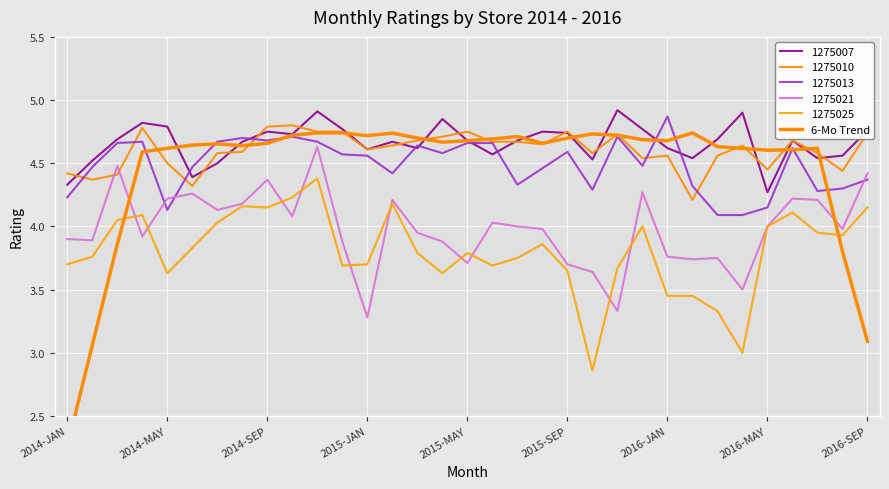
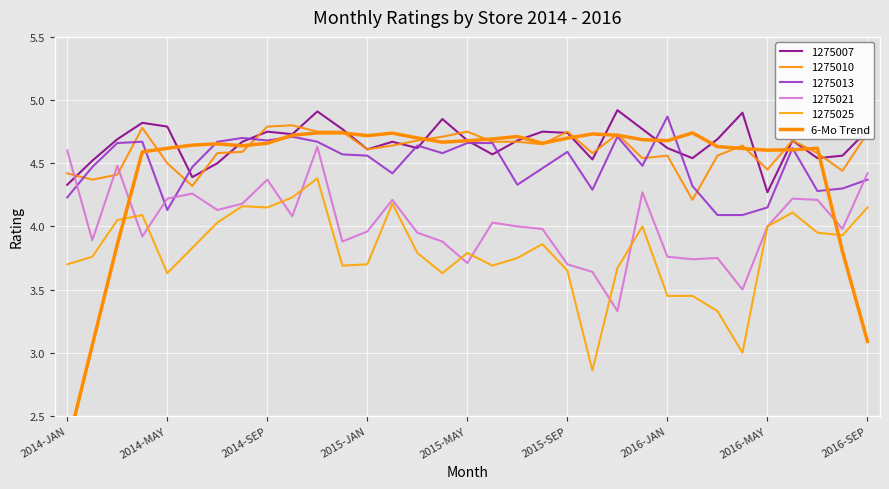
  {
    "1275007": {
      "2014-JAN": 4.33,
      "2014-MAY": 4.79,
      "2014-SEP": 4.75,
      "2016-JAN": 4.62,
      "2016-MAY": 4.27
    },
    "1275013": {
      "2014-JAN": 4.23,
      "2014-MAY": 4.13,
      "2014-SEP": 4.68,
      "2015-JAN": 4.56,
      "2015-SEP": 4.59,
      "2016-JAN": 4.87,
      "2016-MAY": 4.15,
      "2016-SEP": 4.37
    },
    "1275021": {
-     "2014-JAN": 3.9,
+     "2014-JAN": 4.6,
      "2014-MAY": 4.22,
      "2014-SEP": 4.37,
-     "2015-JAN": 3.28,
+     "2015-JAN": 3.96,
      "2015-MAY": 3.71,
      "2015-SEP": 3.70,
      "2016-JAN": 3.76,
      "2016-SEP": 4.42
    }
  }
